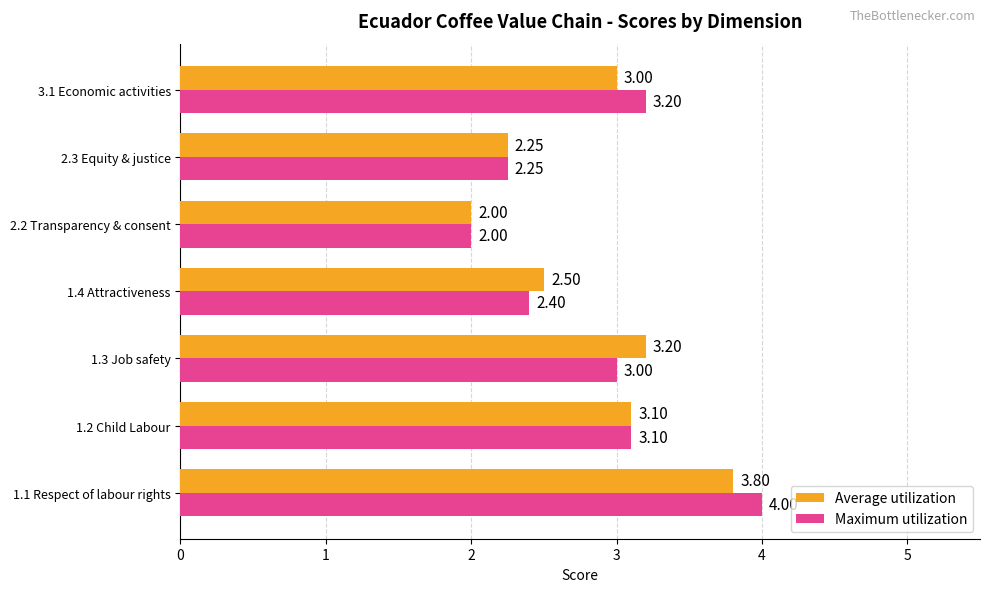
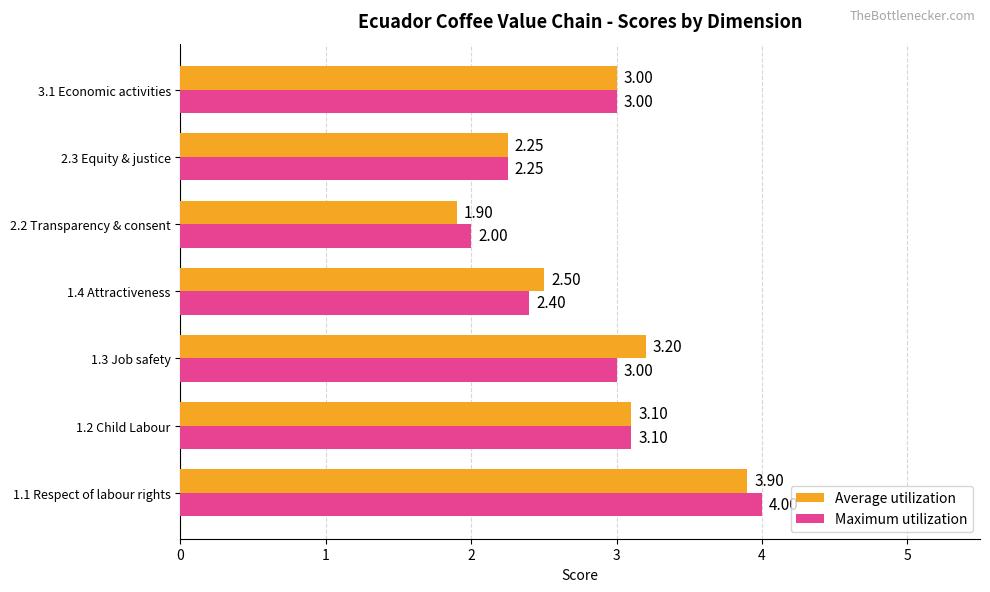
  {
    "Average utilization": {
      "3.1 Economic activities": 3.00,
      "2.3 Equity & justice": 2.25,
-     "2.2 Transparency & consent": 2.00,
+     "2.2 Transparency & consent": 1.90,
      "1.4 Attractiveness": 2.50,
      "1.3 Job safety": 3.20,
      "1.2 Child Labour": 3.10,
-     "1.1 Respect of labour rights": 3.80
+     "1.1 Respect of labour rights": 3.90
    },
    "Maximum utilization": {
-     "3.1 Economic activities": 3.20,
+     "3.1 Economic activities": 3.00,
      "2.3 Equity & justice": 2.25,
      "2.2 Transparency & consent": 2.00,
      "1.4 Attractiveness": 2.40,
      "1.3 Job safety": 3.00,
      "1.2 Child Labour": 3.10
    }
  }
